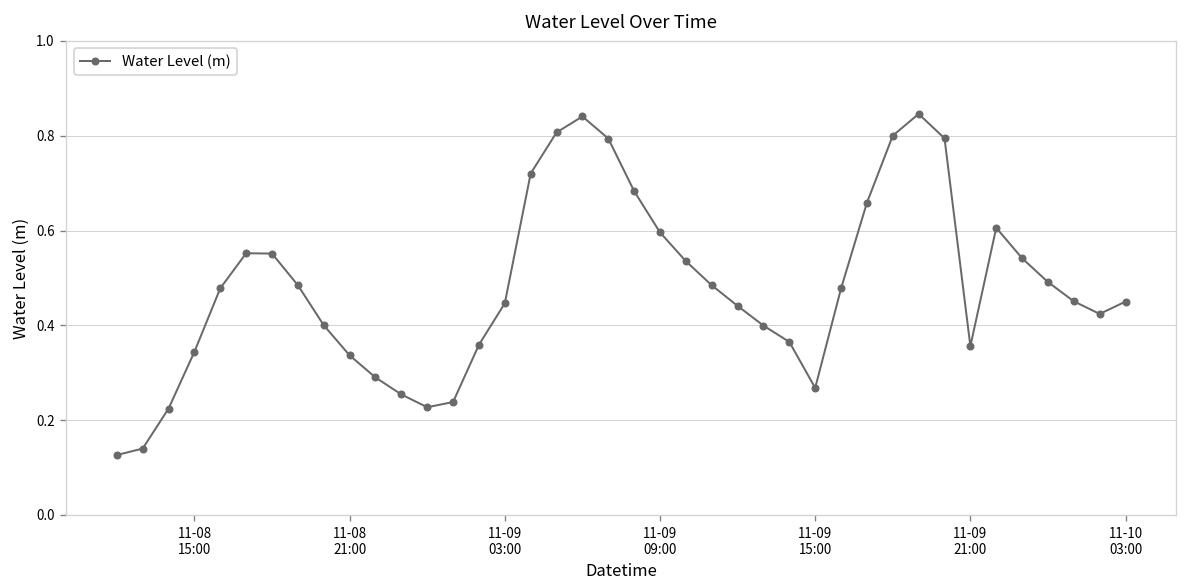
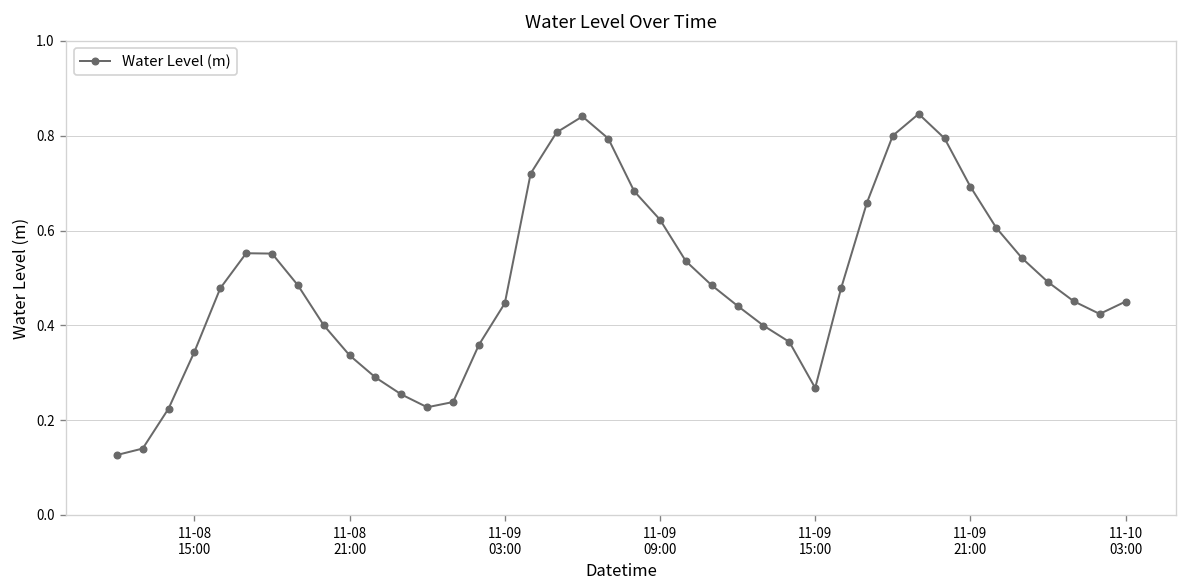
  {
    "11-08 15:00": 0.34,
    "11-08 21:00": 0.34,
    "11-09 03:00": 0.45,
-   "11-09 09:00": 0.60,
+   "11-09 09:00": 0.62,
    "11-09 15:00": 0.27,
-   "11-09 21:00": 0.36,
+   "11-09 21:00": 0.69,
    "11-10 03:00": 0.45
  }
